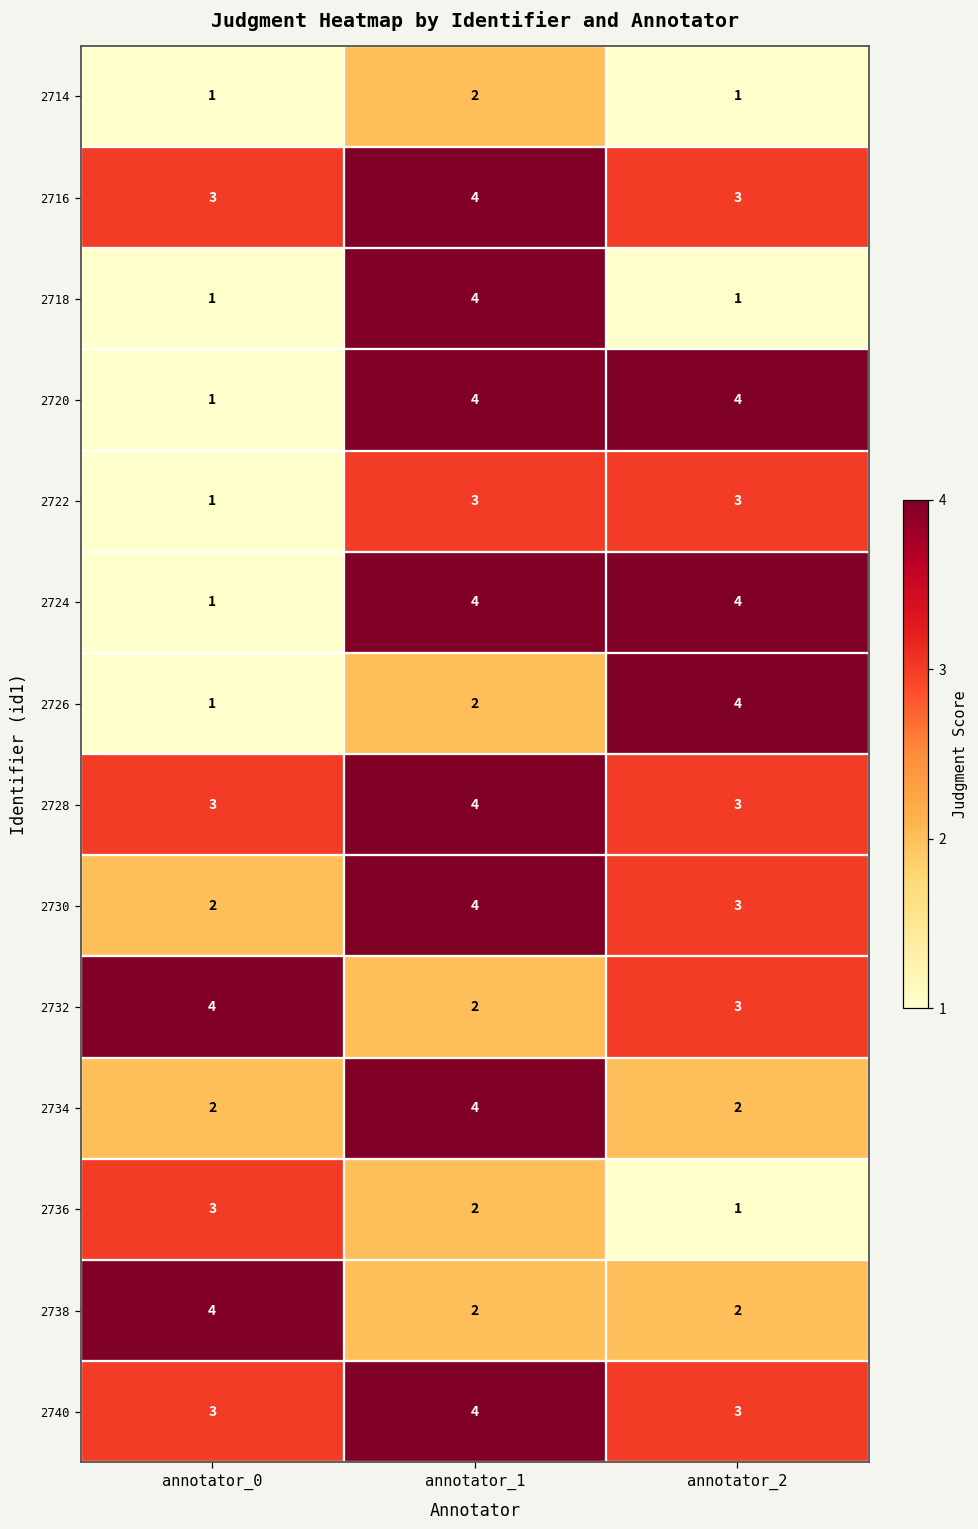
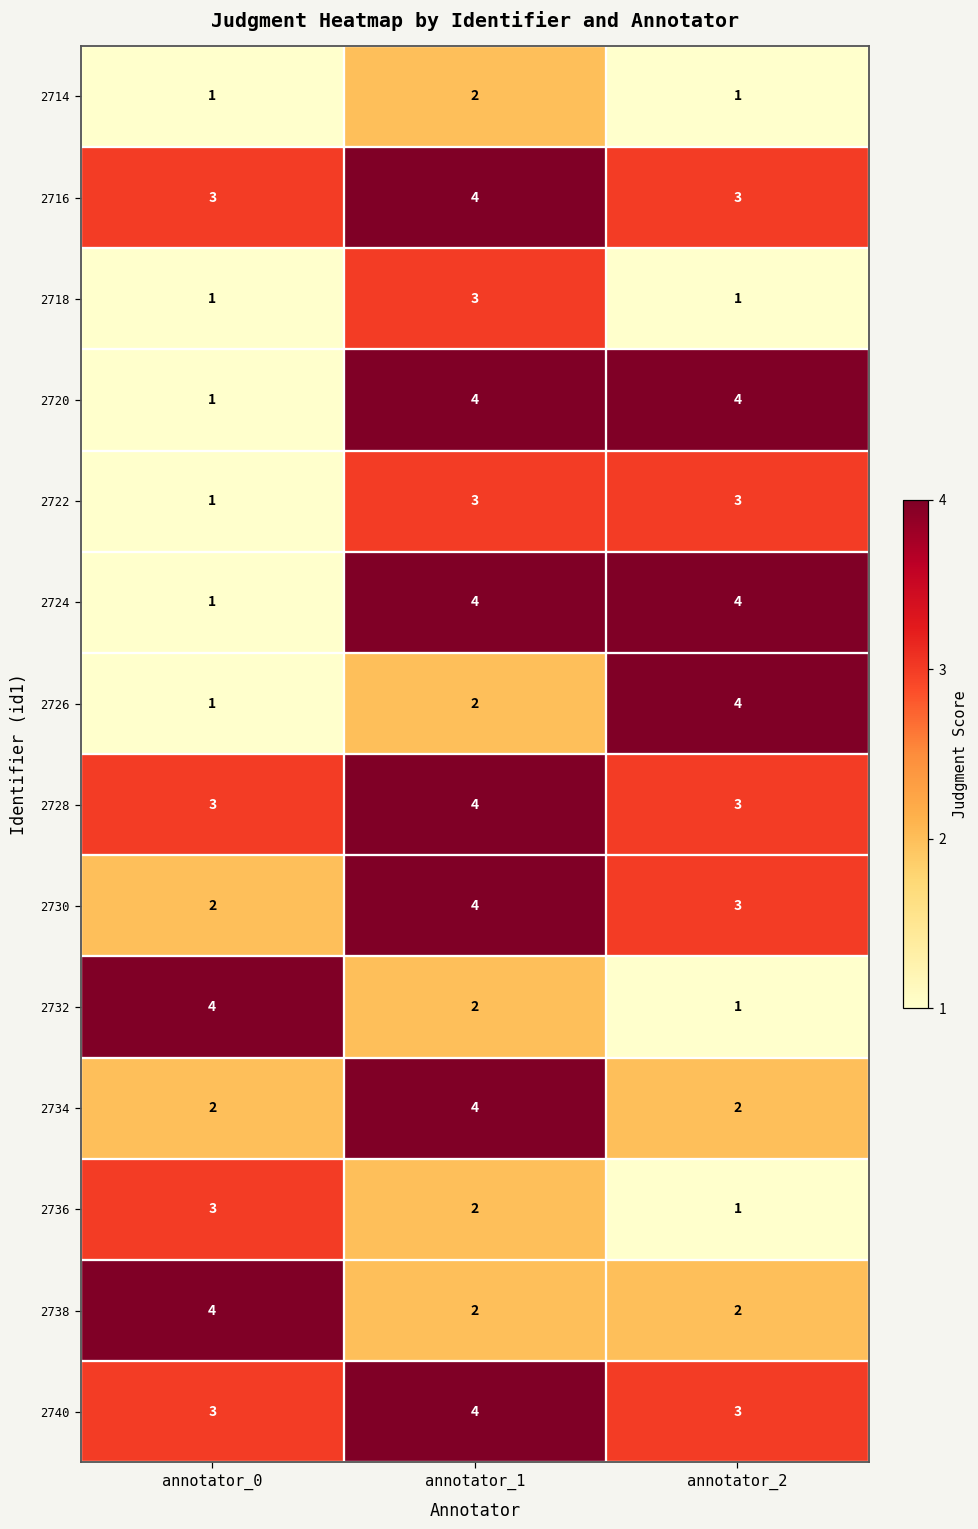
  {
    "2714": {
      "annotator_0": 1,
      "annotator_1": 2,
      "annotator_2": 1
    },
    "2716": {
      "annotator_0": 3,
      "annotator_1": 4,
      "annotator_2": 3
    },
    "2718": {
      "annotator_0": 1,
-     "annotator_1": 4,
+     "annotator_1": 3,
      "annotator_2": 1
    },
    "2720": {
      "annotator_0": 1,
      "annotator_1": 4,
      "annotator_2": 4
    },
    "2722": {
      "annotator_0": 1,
      "annotator_1": 3,
      "annotator_2": 3
    },
    "2724": {
      "annotator_0": 1,
      "annotator_1": 4,
      "annotator_2": 4
    },
    "2726": {
      "annotator_0": 1,
      "annotator_1": 2,
      "annotator_2": 4
    },
    "2728": {
      "annotator_0": 3,
      "annotator_1": 4,
      "annotator_2": 3
    },
    "2730": {
      "annotator_0": 2,
      "annotator_1": 4,
      "annotator_2": 3
    },
    "2732": {
      "annotator_0": 4,
      "annotator_1": 2,
-     "annotator_2": 3
+     "annotator_2": 1
    },
    "2734": {
      "annotator_0": 2,
      "annotator_1": 4,
      "annotator_2": 2
    },
    "2736": {
      "annotator_0": 3,
      "annotator_1": 2,
      "annotator_2": 1
    },
    "2738": {
      "annotator_0": 4,
      "annotator_1": 2,
      "annotator_2": 2
    },
    "2740": {
      "annotator_0": 3,
      "annotator_1": 4,
      "annotator_2": 3
    }
  }
